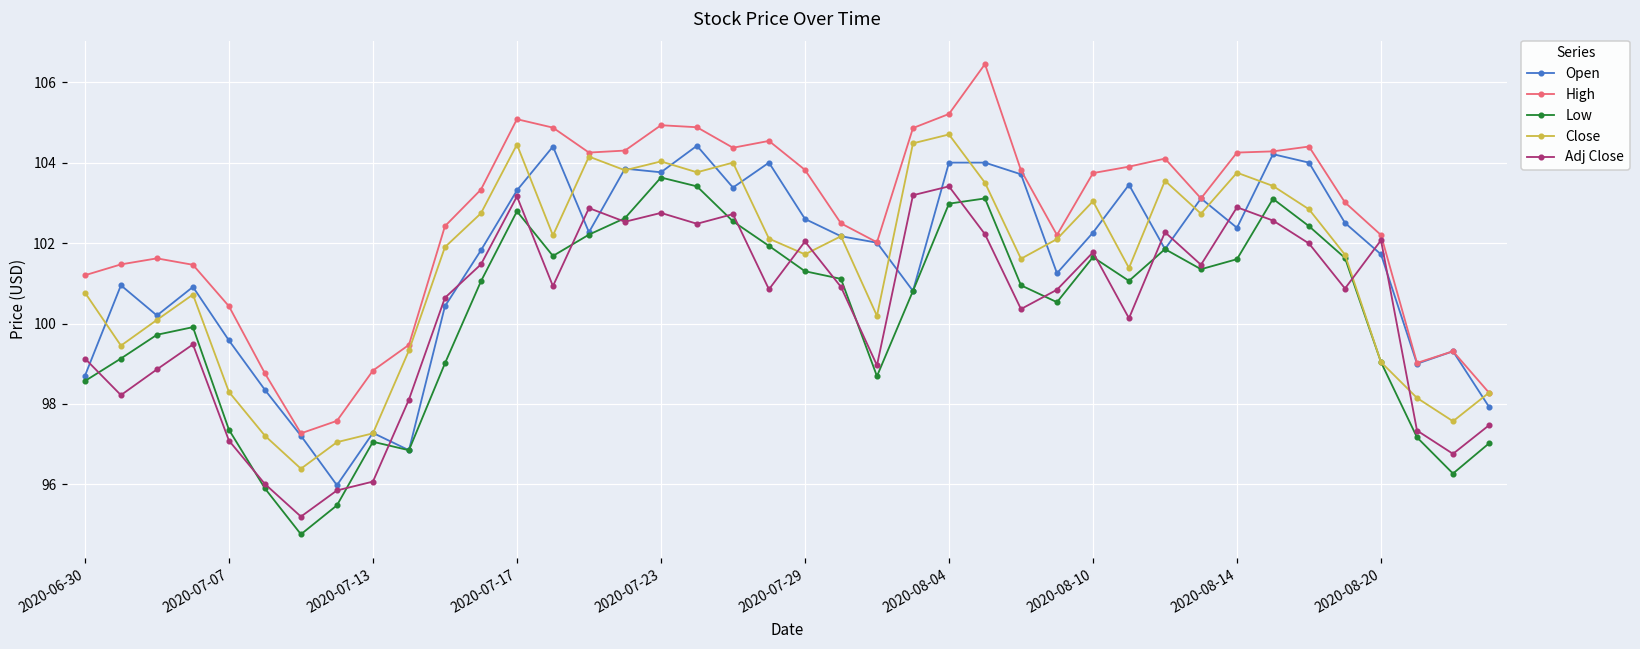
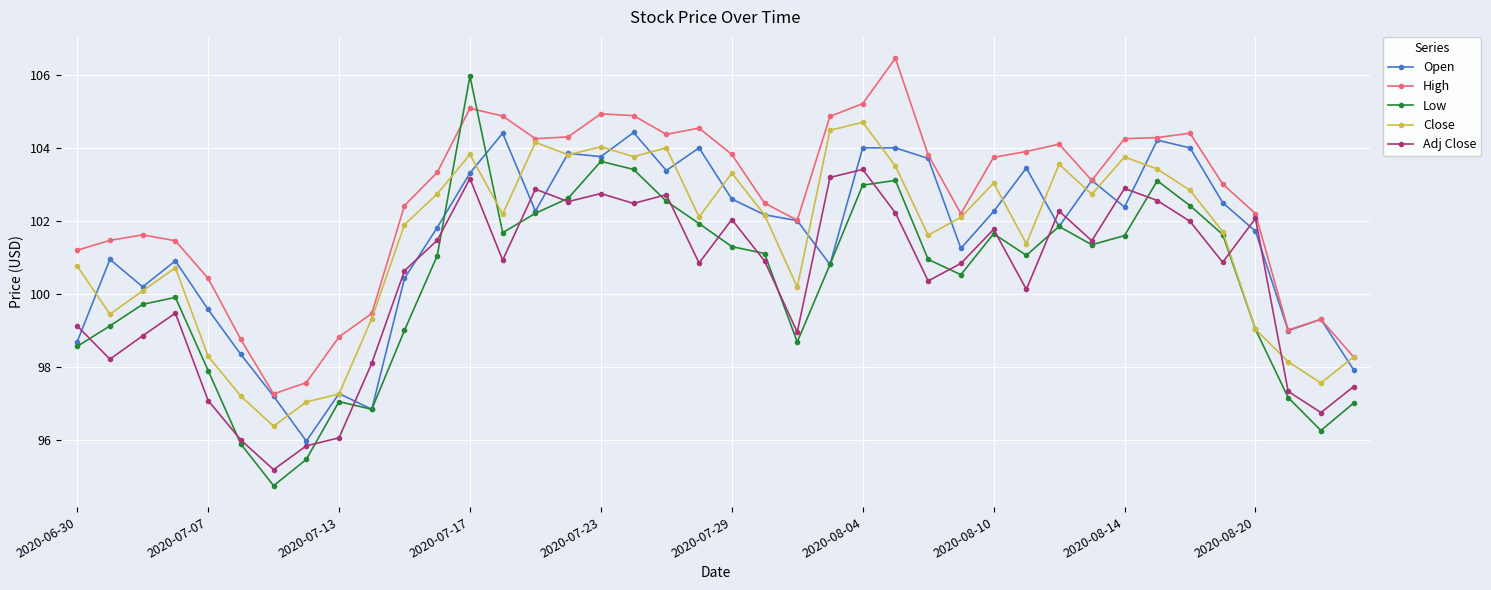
  {
    "Open": {
      "2020-06-30": 98.7,
      "2020-07-07": 99.6,
      "2020-07-17": 103.3,
      "2020-07-23": 103.8,
      "2020-07-29": 102.6,
      "2020-08-04": 104.0,
      "2020-08-10": 102.3,
      "2020-08-14": 102.4,
      "2020-08-20": 101.7
    },
    "High": {
      "2020-06-30": 101.2,
      "2020-07-07": 100.4,
      "2020-07-13": 98.8,
      "2020-07-17": 105.1,
      "2020-07-23": 104.9,
      "2020-07-29": 103.8,
      "2020-08-04": 105.2,
      "2020-08-10": 103.7,
      "2020-08-14": 104.3,
      "2020-08-20": 102.2
    },
    "Low": {
      "2020-06-30": 98.6,
-     "2020-07-07": 97.4,
+     "2020-07-07": 97.9,
      "2020-07-13": 97.1,
-     "2020-07-17": 102.8,
+     "2020-07-17": 106.0,
      "2020-07-23": 103.6,
      "2020-07-29": 101.3,
      "2020-08-04": 103.0,
      "2020-08-10": 101.7,
      "2020-08-14": 101.6
    },
    "Close": {
      "2020-06-30": 100.8,
      "2020-07-07": 98.3,
-     "2020-07-17": 104.5,
+     "2020-07-17": 103.8,
      "2020-07-23": 104.0,
-     "2020-07-29": 101.7,
+     "2020-07-29": 103.3,
      "2020-08-04": 104.7,
      "2020-08-10": 103.0,
      "2020-08-14": 103.8
    },
    "Adj Close": {
      "2020-06-30": 99.1,
      "2020-07-07": 97.1,
      "2020-07-13": 96.1,
      "2020-07-17": 103.2,
      "2020-07-23": 102.8,
      "2020-07-29": 102.0,
      "2020-08-04": 103.4,
      "2020-08-10": 101.8,
      "2020-08-14": 102.9,
      "2020-08-20": 102.1
    }
  }
